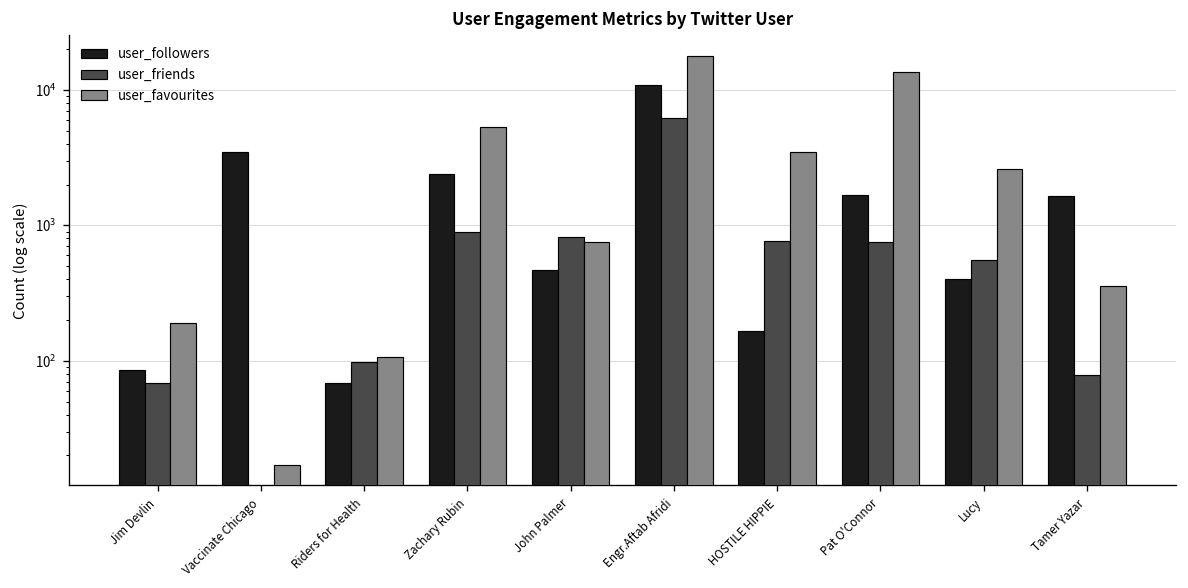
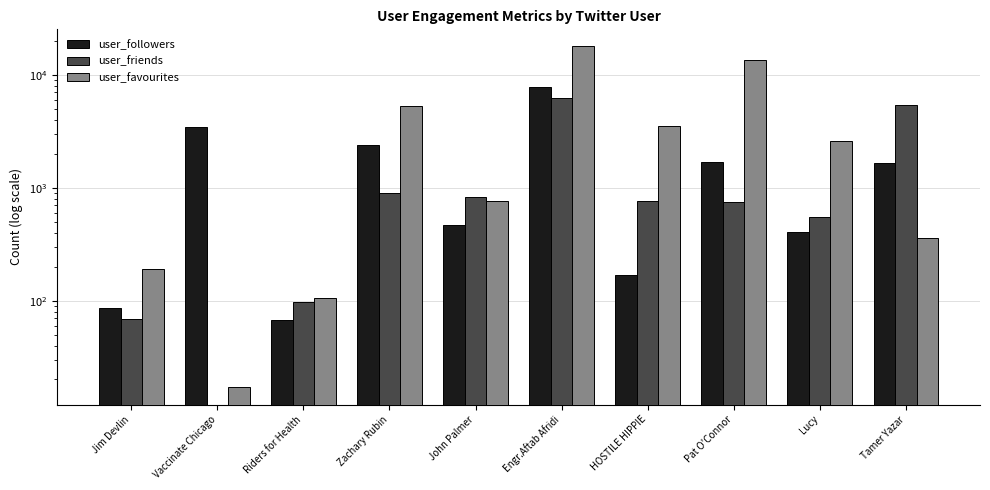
  {
    "user_followers": {
      "Jim Devlin": 90,
      "Vaccinate Chicago": 3500,
      "Riders for Health": 70,
      "Zachary Rubin": 2400,
      "John Palmer": 470,
-     "Engr.Aftab Afridi": 11000,
+     "Engr.Aftab Afridi": 8000,
      "HOSTILE HIPPIE": 170,
      "Pat O'Connor": 1700,
      "Lucy": 400,
      "Tamer Yazar": 1600
    },
    "user_friends": {
      "Jim Devlin": 70,
      "Riders for Health": 100,
      "Zachary Rubin": 900,
      "John Palmer": 800,
      "Engr.Aftab Afridi": 6000,
      "HOSTILE HIPPIE": 800,
      "Pat O'Connor": 800,
      "Lucy": 600,
-     "Tamer Yazar": 80
+     "Tamer Yazar": 5000
    },
    "user_favourites": {
      "Jim Devlin": 190,
      "Vaccinate Chicago": 17,
      "Riders for Health": 110,
      "Zachary Rubin": 5000,
      "John Palmer": 800,
      "Engr.Aftab Afridi": 18000,
      "HOSTILE HIPPIE": 3500,
      "Pat O'Connor": 14000,
      "Lucy": 2600,
      "Tamer Yazar": 360
    }
  }
